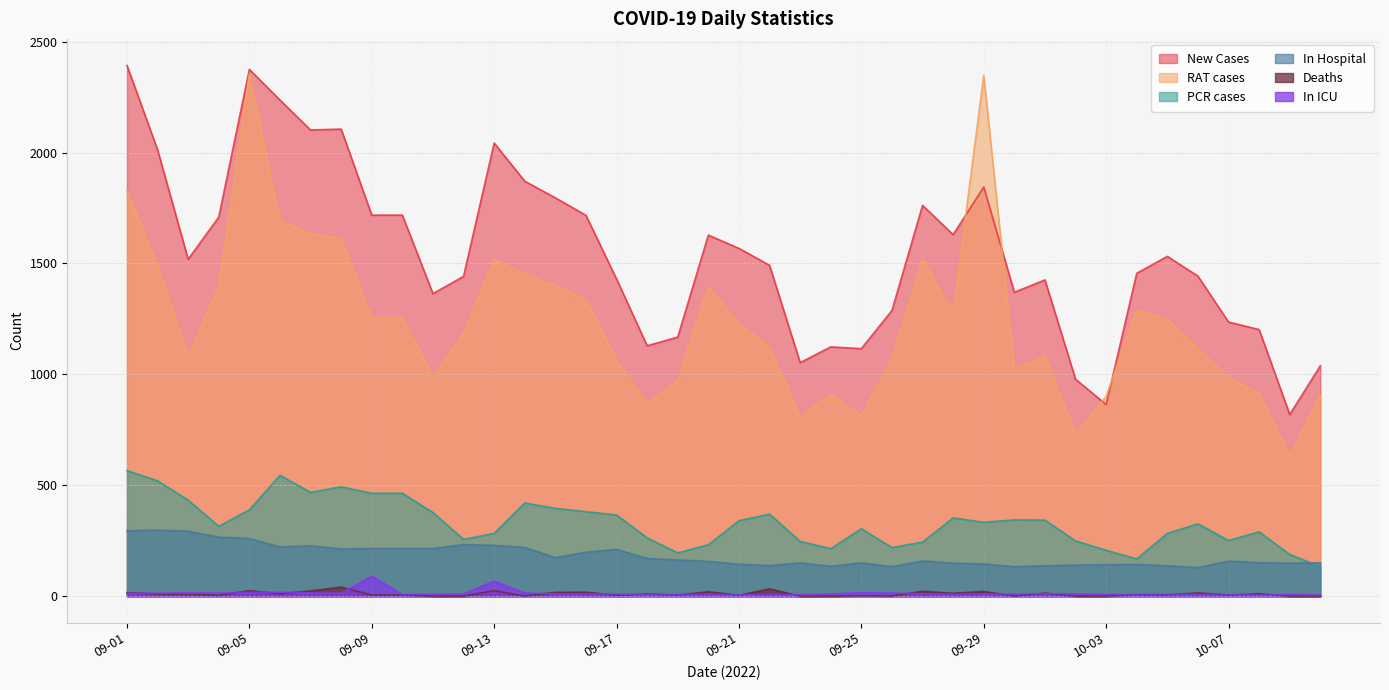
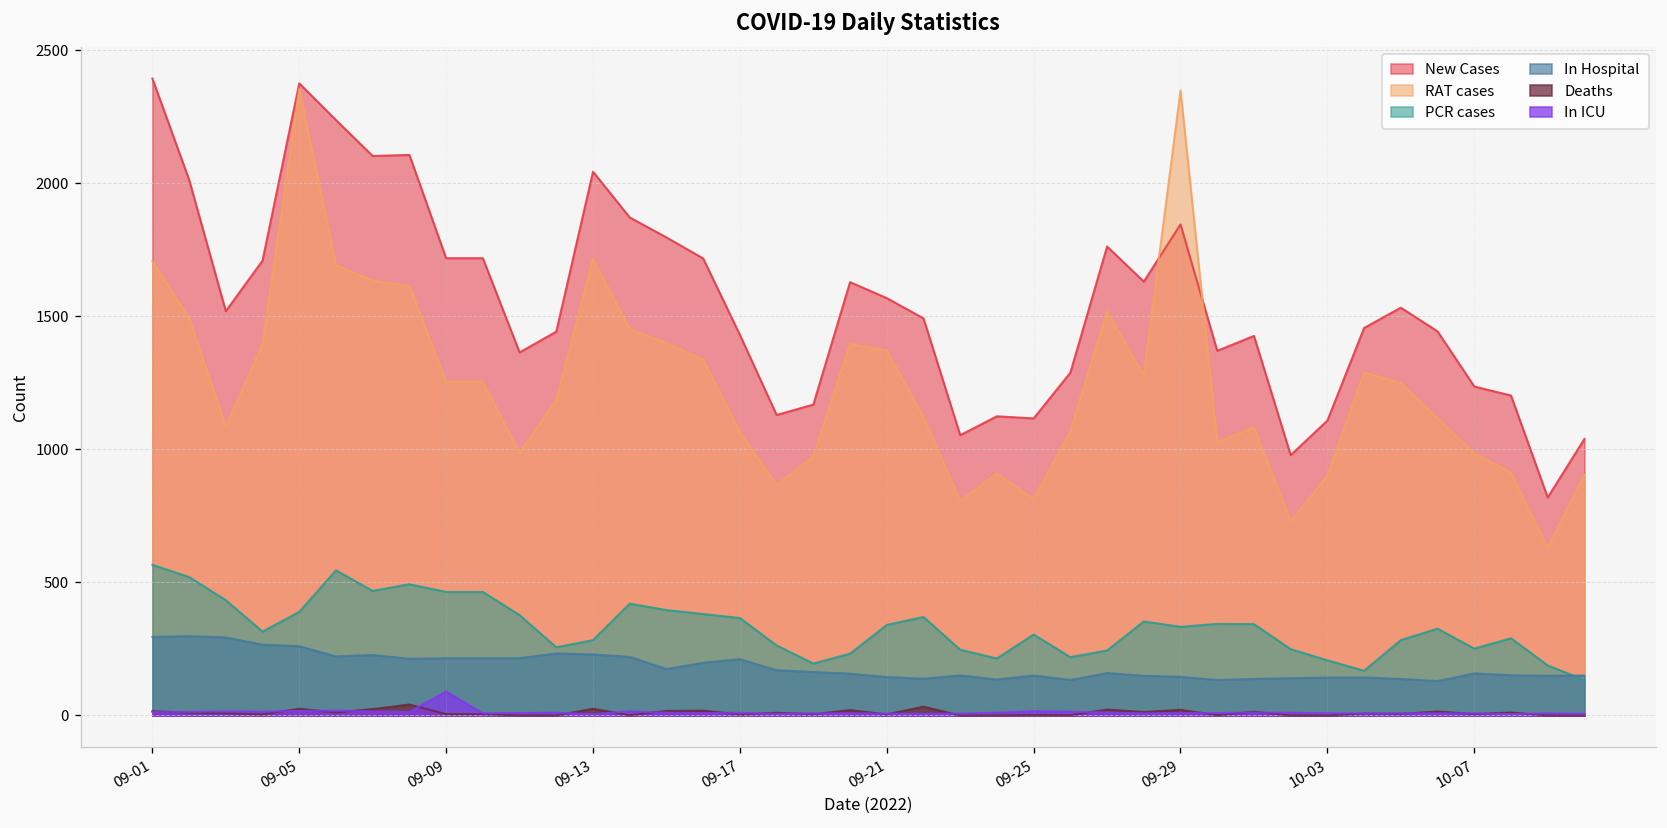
  {
    "New Cases": {
      "09-01": 2390,
      "09-05": 2380,
      "09-09": 1720,
      "09-13": 2040,
      "09-17": 1430,
      "09-21": 1570,
      "09-25": 1120,
      "09-29": 1850,
-     "10-03": 860,
+     "10-03": 1110,
      "10-07": 1240
    },
    "RAT cases": {
-     "09-01": 1830,
+     "09-01": 1710,
      "09-05": 2350,
      "09-09": 1250,
-     "09-13": 1520,
+     "09-13": 1720,
      "09-17": 1060,
-     "09-21": 1230,
+     "09-21": 1370,
      "09-25": 810,
      "09-29": 2350,
      "10-03": 900,
      "10-07": 990
    },
    "Deaths": {
      "09-09": 10,
      "09-13": 30,
      "09-25": 0,
      "09-29": 20
    },
    "In ICU": {
      "09-09": 90,
-     "09-13": 70,
+     "09-13": 10,
      "09-25": 20,
      "09-29": 10
    }
  }
